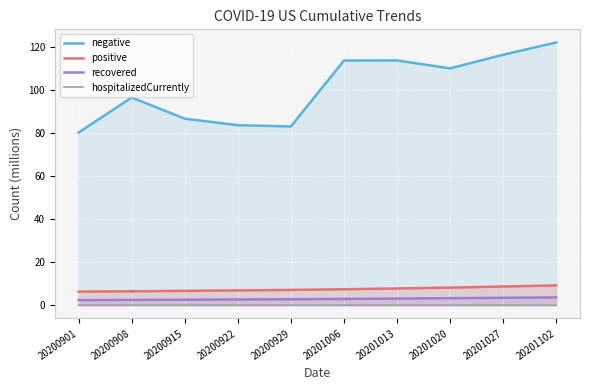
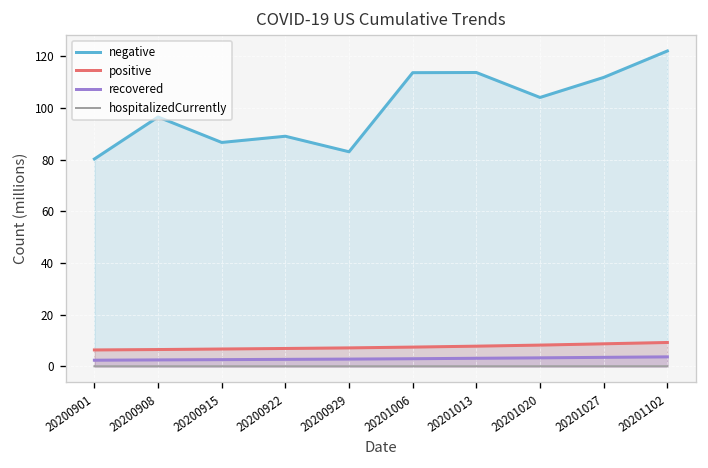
  {
    "negative": {
      "20200901": 80,
      "20200908": 96,
      "20200915": 87,
-     "20200922": 84,
+     "20200922": 89,
      "20200929": 83,
      "20201006": 114,
      "20201013": 114,
-     "20201020": 110,
-     "20201027": 116,
+     "20201020": 104,
+     "20201027": 112,
      "20201102": 122
    },
    "positive": {
      "20200901": 6,
      "20200908": 7,
      "20200915": 7,
      "20200922": 7,
      "20200929": 7,
      "20201006": 7,
      "20201013": 8,
      "20201020": 8,
      "20201027": 9,
      "20201102": 9
    },
    "recovered": {
      "20200901": 2,
      "20200908": 3,
      "20200915": 3,
      "20200922": 3,
      "20200929": 3,
      "20201006": 3,
      "20201013": 3,
      "20201020": 3,
      "20201027": 3,
      "20201102": 4
    },
    "hospitalizedCurrently": {
      "20200901": 0,
      "20200908": 0,
      "20200915": 0,
      "20200922": 0,
      "20200929": 0,
      "20201006": 0,
      "20201013": 0,
      "20201020": 0,
      "20201027": 0,
      "20201102": 0
    }
  }
